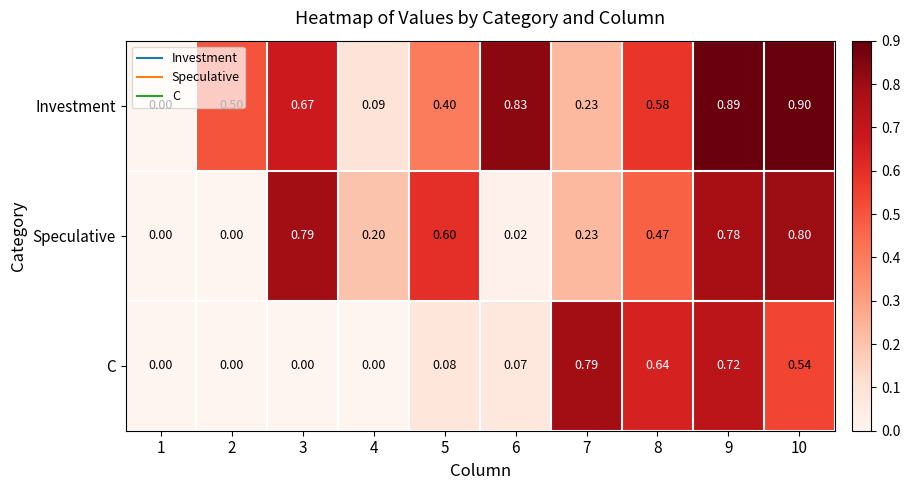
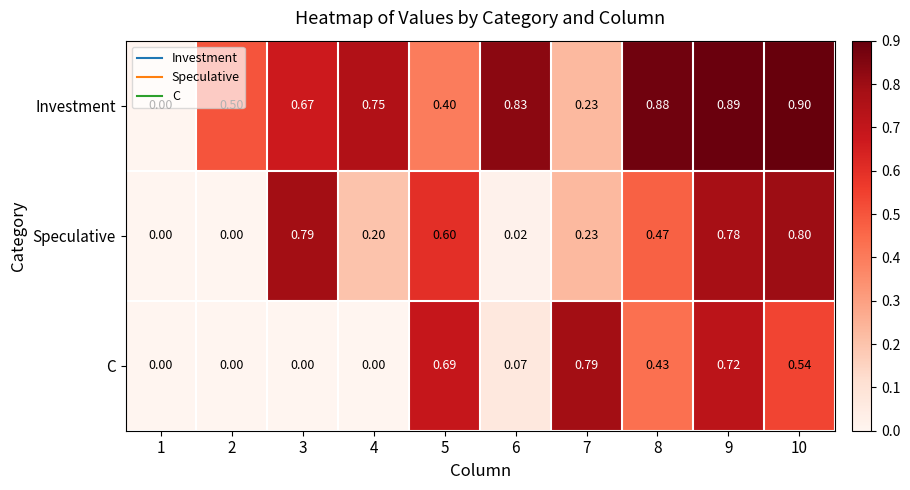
  {
    "Investment": {
      "3": 0.67,
-     "4": 0.09,
+     "4": 0.75,
      "5": 0.40,
      "6": 0.83,
      "7": 0.23,
-     "8": 0.58,
+     "8": 0.88,
      "9": 0.89,
      "10": 0.90
    },
    "Speculative": {
      "1": 0.00,
      "2": 0.00,
      "3": 0.79,
      "4": 0.20,
      "5": 0.60,
      "6": 0.02,
      "7": 0.23,
      "8": 0.47,
      "9": 0.78,
      "10": 0.80
    },
    "C": {
      "1": 0.00,
      "2": 0.00,
      "3": 0.00,
      "4": 0.00,
-     "5": 0.08,
+     "5": 0.69,
      "6": 0.07,
      "7": 0.79,
-     "8": 0.64,
+     "8": 0.43,
      "9": 0.72,
      "10": 0.54
    }
  }
